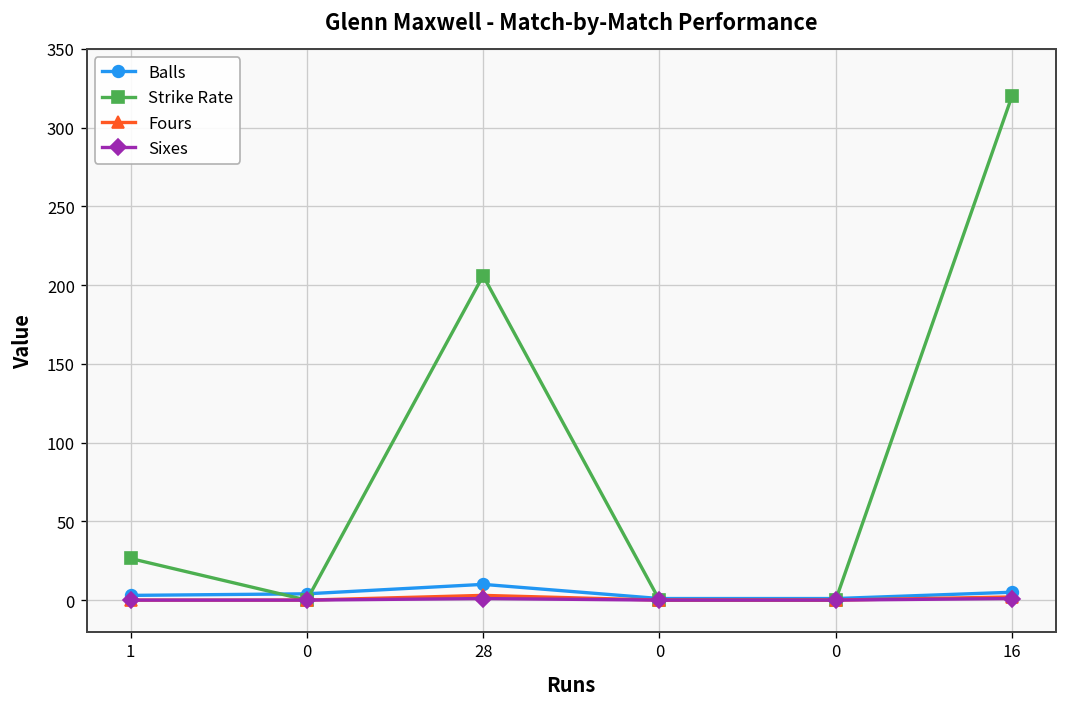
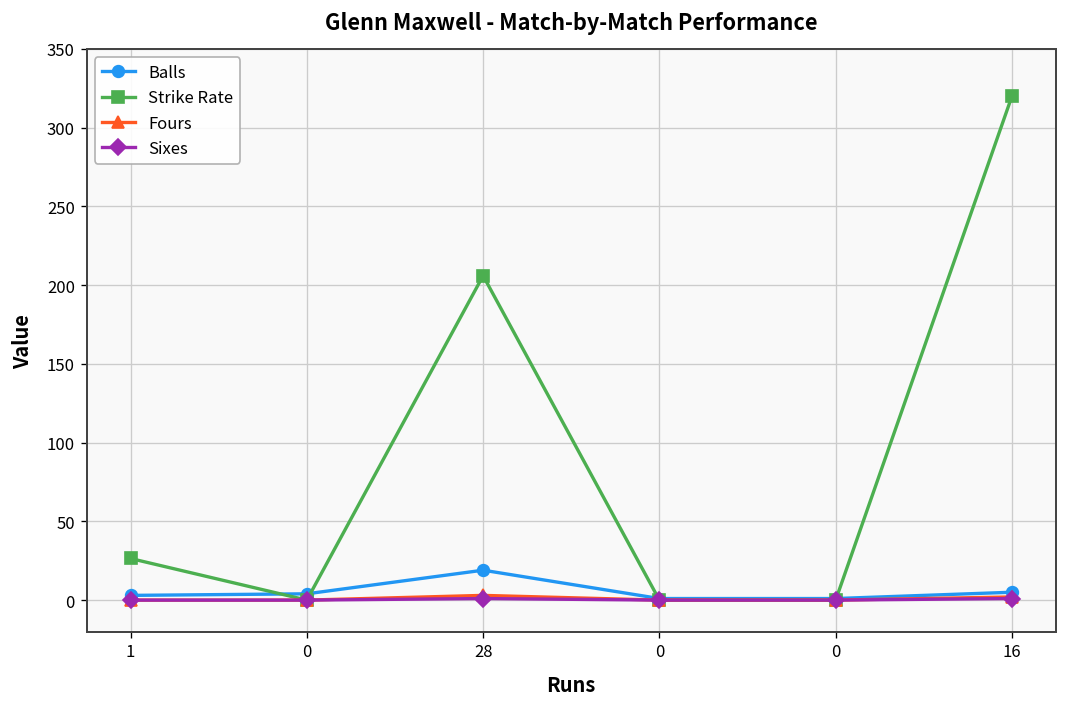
  {
    "Balls": {
      "1": 3,
-     "28": 10,
+     "28": 19,
      "16": 5
    },
    "Strike Rate": {
      "1": 26,
      "28": 206,
      "16": 320
    },
    "Fours": {
      "28": 3
    },
    "Sixes": {
      "28": 1
    }
  }
